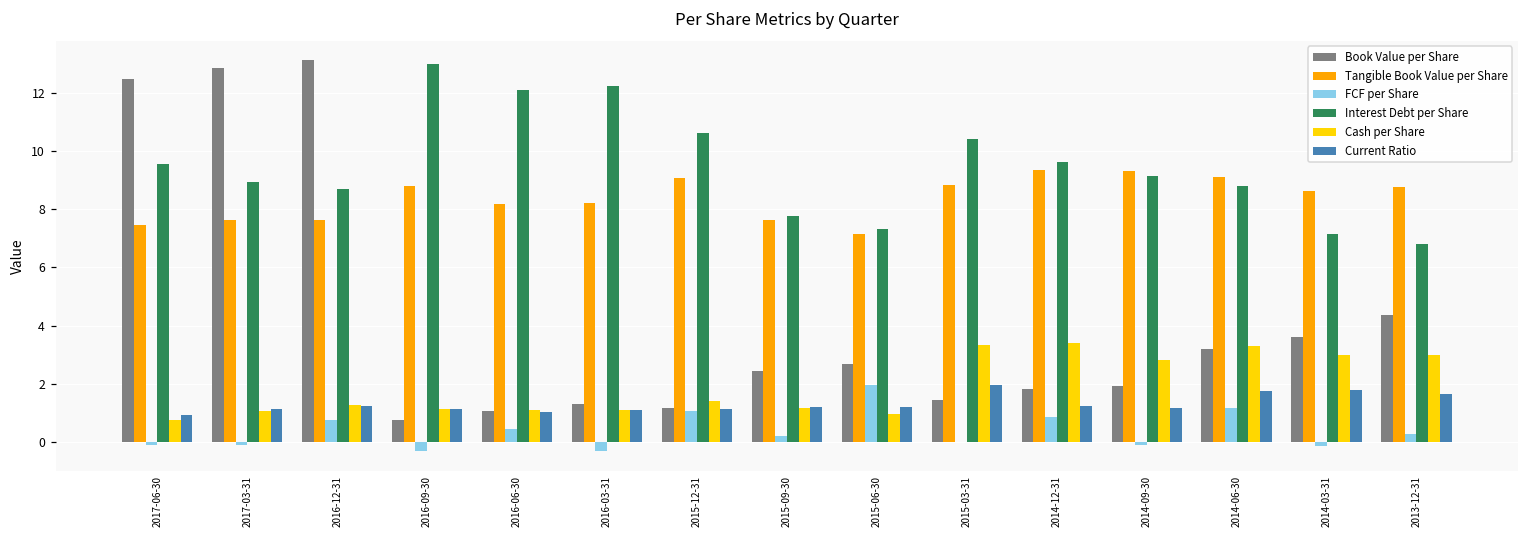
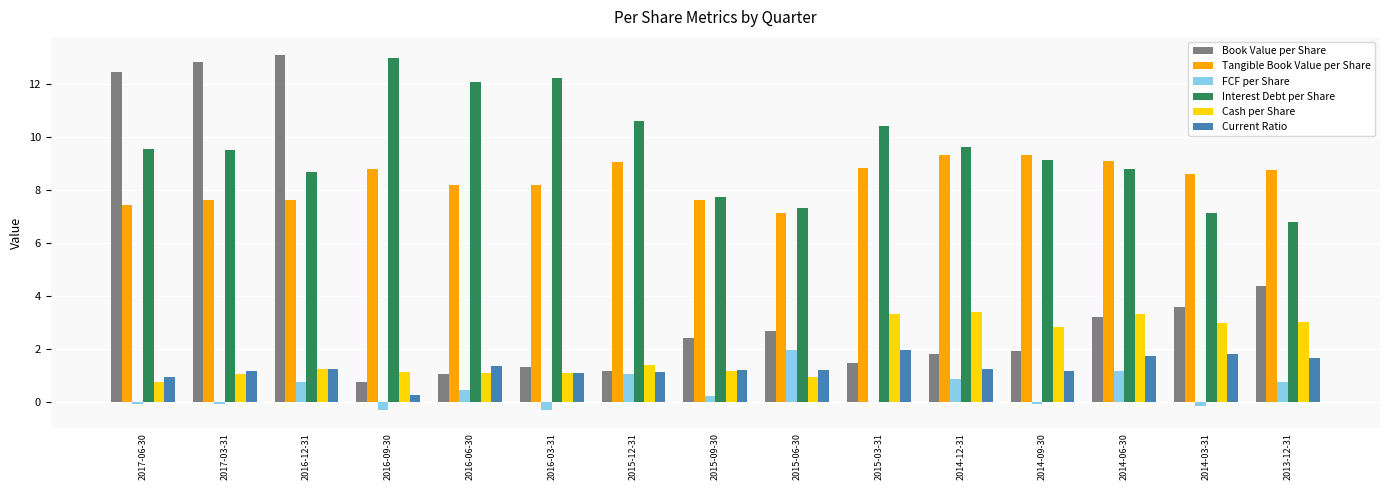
  {
    "Book Value per Share": {
      "2017-06-30": 12.5,
      "2017-03-31": 12.9,
      "2016-12-31": 13.1,
      "2016-09-30": 0.7,
      "2016-06-30": 1.1,
      "2016-03-31": 1.3,
      "2015-12-31": 1.2,
      "2015-09-30": 2.4,
      "2015-06-30": 2.7,
      "2015-03-31": 1.5,
      "2014-12-31": 1.8,
      "2014-09-30": 1.9,
      "2014-06-30": 3.2,
      "2014-03-31": 3.6,
      "2013-12-31": 4.4
    },
    "FCF per Share": {
      "2017-03-31": -0.1,
      "2016-12-31": 0.8,
      "2016-09-30": -0.3,
      "2016-06-30": 0.5,
      "2016-03-31": -0.3,
      "2015-12-31": 1.1,
      "2015-09-30": 0.2,
      "2015-06-30": 2.0,
      "2014-12-31": 0.8,
      "2014-09-30": -0.1,
      "2014-06-30": 1.2,
      "2014-03-31": -0.1,
-     "2013-12-31": 0.3
+     "2013-12-31": 0.8
    },
    "Interest Debt per Share": {
      "2017-06-30": 9.5,
-     "2017-03-31": 8.9,
+     "2017-03-31": 9.5,
      "2016-12-31": 8.7,
      "2016-09-30": 13.0,
      "2016-06-30": 12.1,
      "2016-03-31": 12.2,
      "2015-12-31": 10.6,
      "2015-09-30": 7.8,
      "2015-06-30": 7.3,
      "2015-03-31": 10.4,
      "2014-12-31": 9.6,
      "2014-09-30": 9.1,
      "2014-06-30": 8.8,
      "2014-03-31": 7.1,
      "2013-12-31": 6.8
    },
    "Current Ratio": {
      "2017-06-30": 0.9,
      "2017-03-31": 1.2,
      "2016-12-31": 1.2,
-     "2016-09-30": 1.1,
-     "2016-06-30": 1.0,
+     "2016-09-30": 0.2,
+     "2016-06-30": 1.4,
      "2016-03-31": 1.1,
      "2015-12-31": 1.1,
      "2015-09-30": 1.2,
      "2015-06-30": 1.2,
      "2015-03-31": 1.9,
      "2014-12-31": 1.2,
      "2014-09-30": 1.2,
      "2014-06-30": 1.7,
      "2014-03-31": 1.8,
      "2013-12-31": 1.7
    }
  }
